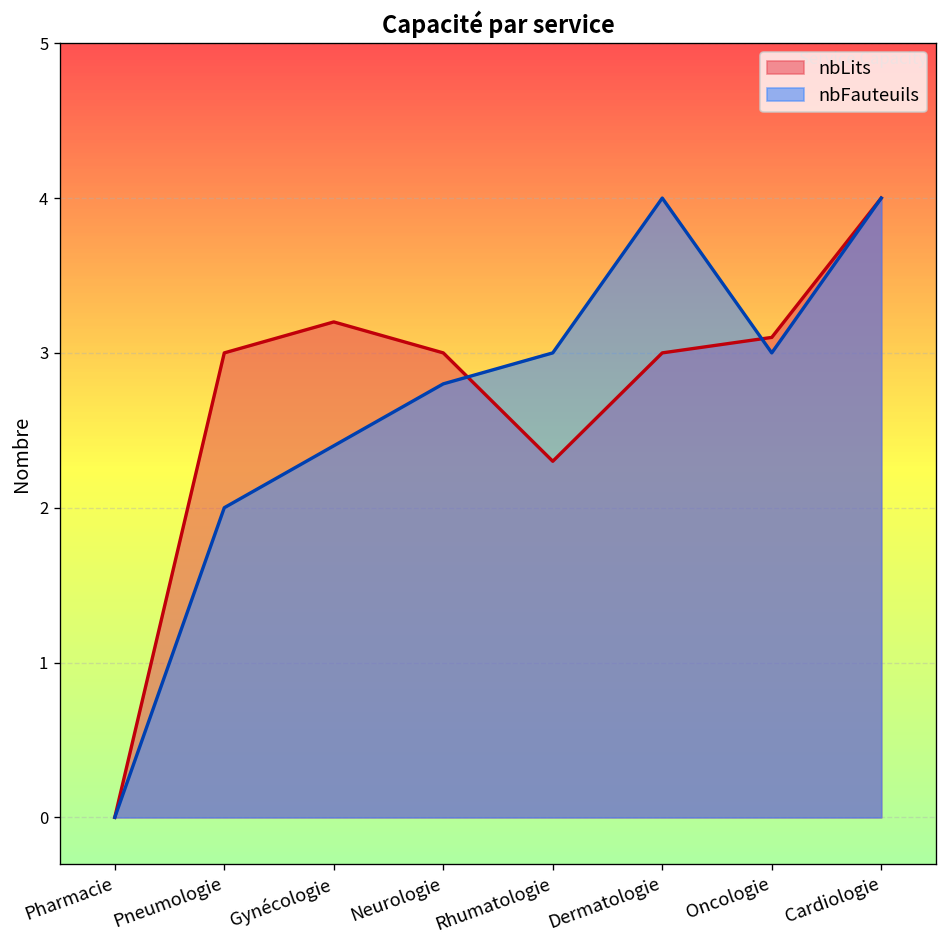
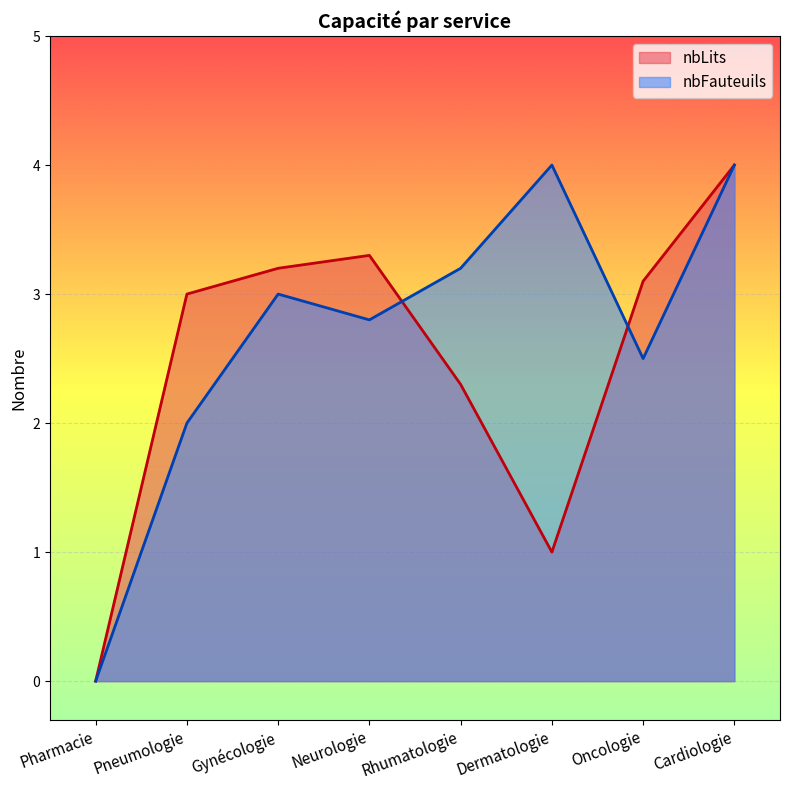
  {
    "nbLits": {
      "Pneumologie": 3.0,
      "Gynécologie": 3.2,
-     "Neurologie": 3.0,
+     "Neurologie": 3.3,
      "Rhumatologie": 2.3,
-     "Dermatologie": 3,
+     "Dermatologie": 1,
      "Oncologie": 3.1
    },
    "nbFauteuils": {
      "Pneumologie": 2.0,
-     "Gynécologie": 2.4,
+     "Gynécologie": 3.0,
      "Neurologie": 2.8,
-     "Rhumatologie": 3.0,
+     "Rhumatologie": 3.2,
      "Dermatologie": 4.0,
-     "Oncologie": 3.0
+     "Oncologie": 2.5
    }
  }
